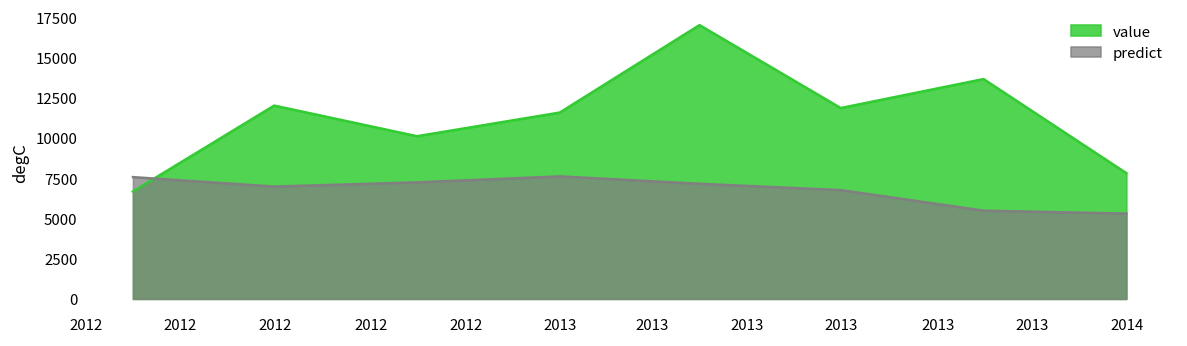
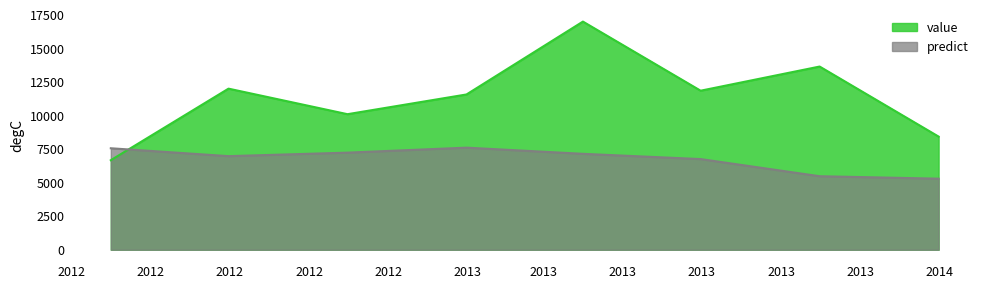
  {
    "value": {
      "2012": 12000,
-     "2014": 7800
+     "2014": 8400
    },
    "predict": {
      "2012": 7000,
      "2014": 5300
    }
  }
